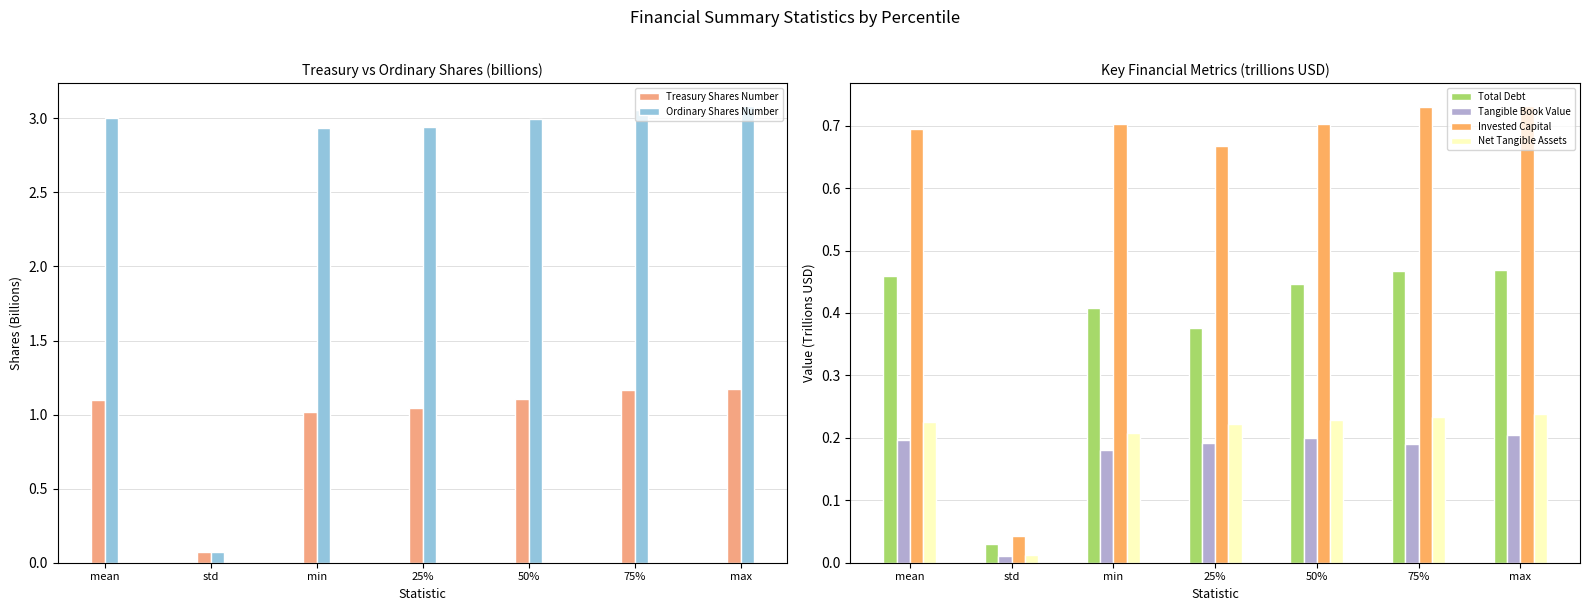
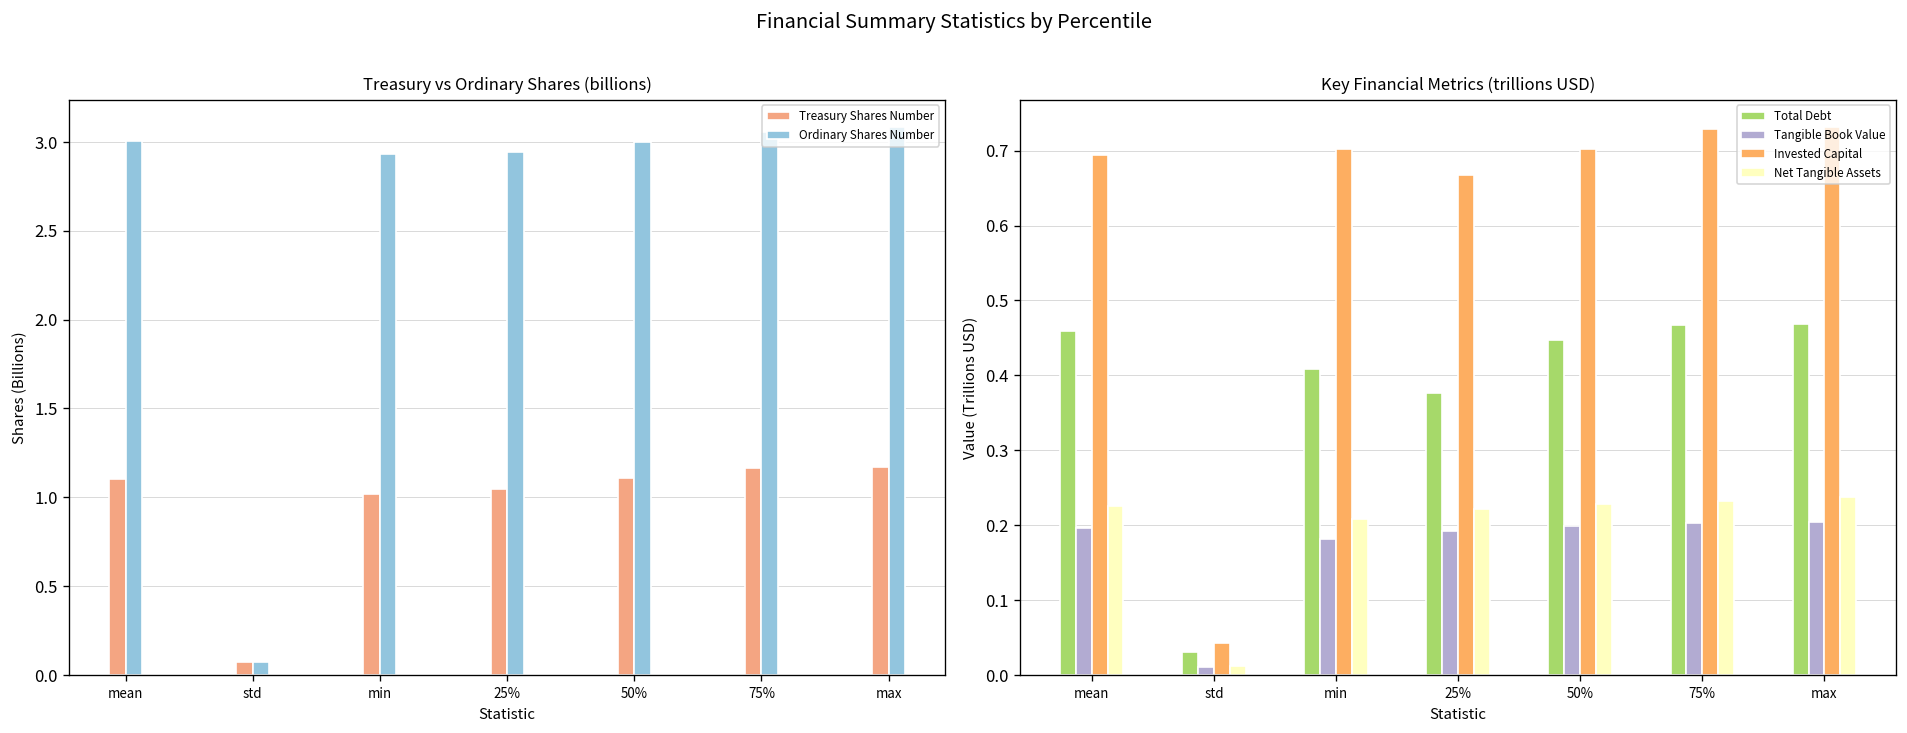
  {
    "Treasury vs Ordinary Shares (billions)": {
      "Treasury Shares Number": {
        "mean": 1.10,
        "std": 0.08,
        "min": 1.02,
        "25%": 1.05,
        "50%": 1.11,
        "75%": 1.16,
        "max": 1.17
      },
      "Ordinary Shares Number": {
        "mean": 3.00,
        "std": 0.08,
        "min": 2.93,
        "25%": 2.94,
        "50%": 3.00
      }
    },
    "Key Financial Metrics (trillions USD)": {
      "Total Debt": {
        "mean": 0.46,
        "std": 0.03,
        "min": 0.41,
        "25%": 0.38,
        "50%": 0.45,
        "75%": 0.47,
        "max": 0.47
      },
      "Tangible Book Value": {
        "mean": 0.20,
        "std": 0.01,
        "min": 0.18,
        "25%": 0.19,
        "50%": 0.20,
-       "75%": 0.19,
+       "75%": 0.20,
        "max": 0.20
      },
      "Invested Capital": {
        "mean": 0.69,
        "std": 0.04,
        "min": 0.70,
        "25%": 0.67,
        "50%": 0.70,
        "75%": 0.73
      },
      "Net Tangible Assets": {
        "mean": 0.23,
        "std": 0.01,
        "min": 0.21,
        "25%": 0.22,
        "50%": 0.23,
        "75%": 0.23,
        "max": 0.24
      }
    }
  }
